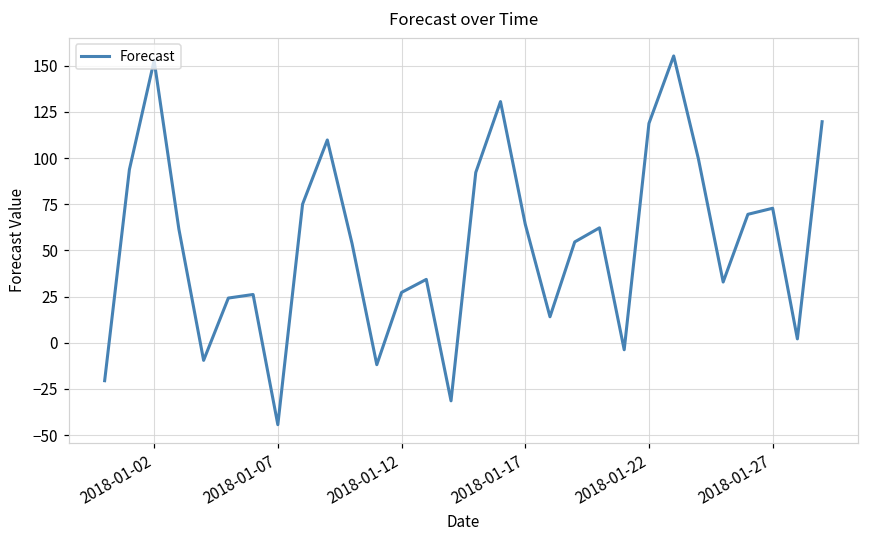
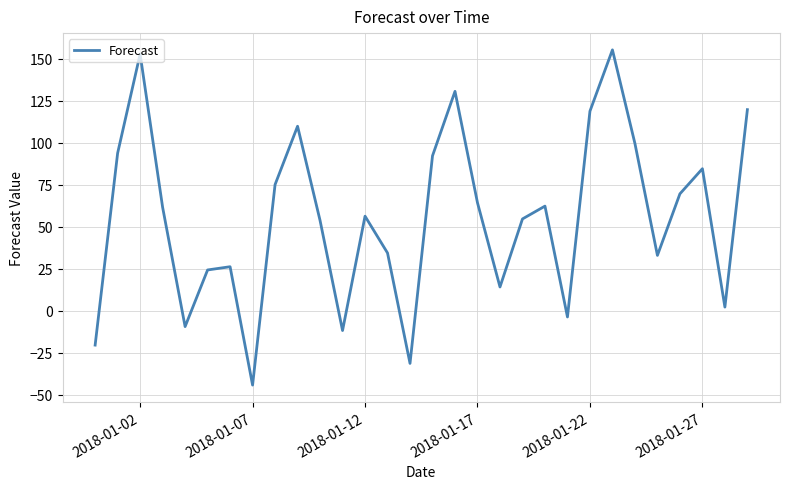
  {
    "2018-01-07": -44,
-   "2018-01-12": 27,
+   "2018-01-12": 56,
    "2018-01-17": 64,
    "2018-01-22": 119,
-   "2018-01-27": 73
+   "2018-01-27": 84
  }
